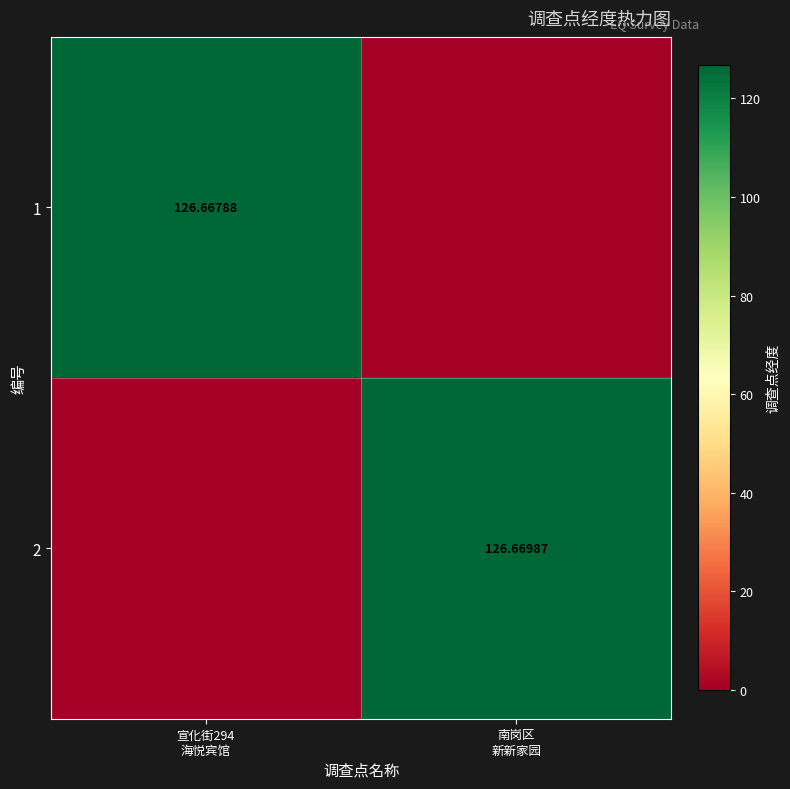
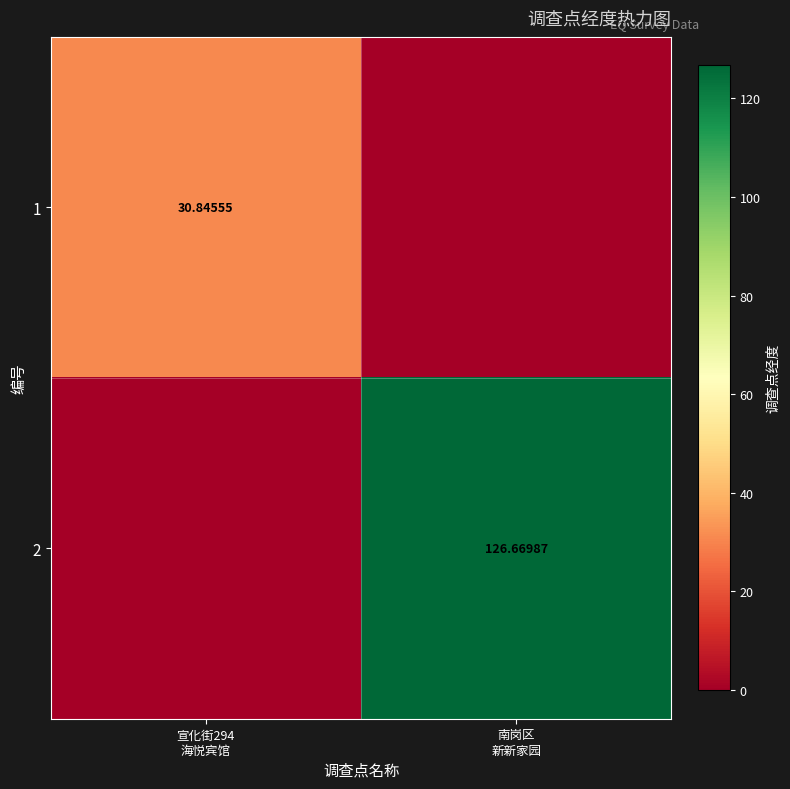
  {
    "1": {
-     "宣化街294 海悦宾馆": 126.66788
+     "宣化街294 海悦宾馆": 30.84555
    },
    "2": {
      "南岗区 新新家园": 126.66987
    }
  }
